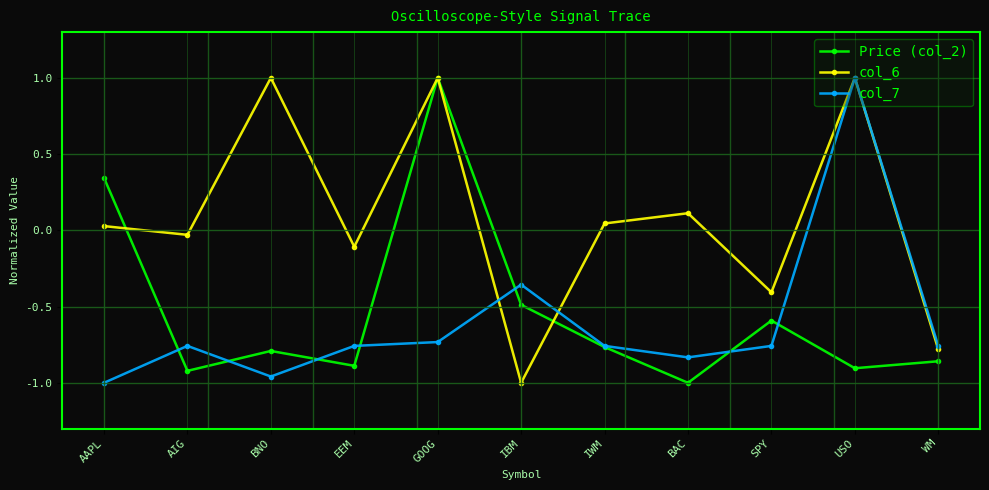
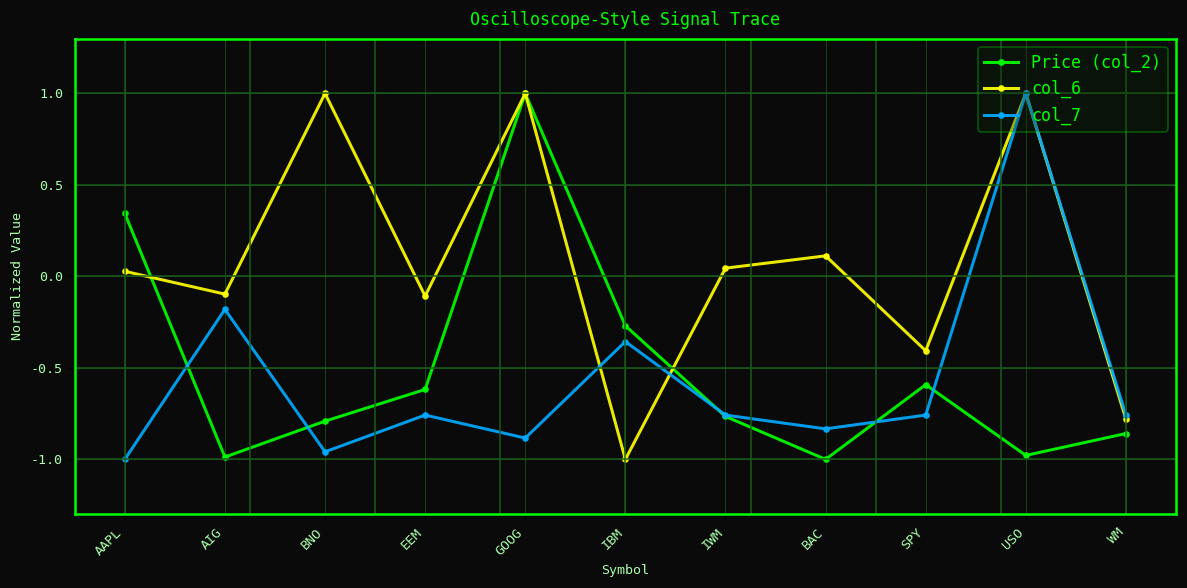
  {
    "Price (col_2)": {
      "AAPL": 0.34,
-     "AIG": -0.92,
+     "AIG": -0.99,
      "BNO": -0.79,
-     "EEM": -0.89,
-     "IBM": -0.49,
+     "EEM": -0.62,
+     "IBM": -0.27,
      "BAC": -1.00,
      "SPY": -0.59,
-     "USO": -0.90,
+     "USO": -0.98,
      "WM": -0.86
    },
    "col_6": {
      "AAPL": 0.03,
-     "AIG": -0.03,
+     "AIG": -0.10,
      "BNO": 1.00,
      "EEM": -0.11,
      "IBM": -1.00,
      "IWM": 0.05,
      "BAC": 0.11,
      "SPY": -0.41,
      "WM": -0.78
    },
    "col_7": {
      "AAPL": -1.00,
-     "AIG": -0.76,
+     "AIG": -0.18,
      "BNO": -0.96,
      "EEM": -0.76,
-     "GOOG": -0.73,
+     "GOOG": -0.88,
      "IBM": -0.36,
      "BAC": -0.83,
      "SPY": -0.76,
      "WM": -0.76
    }
  }
